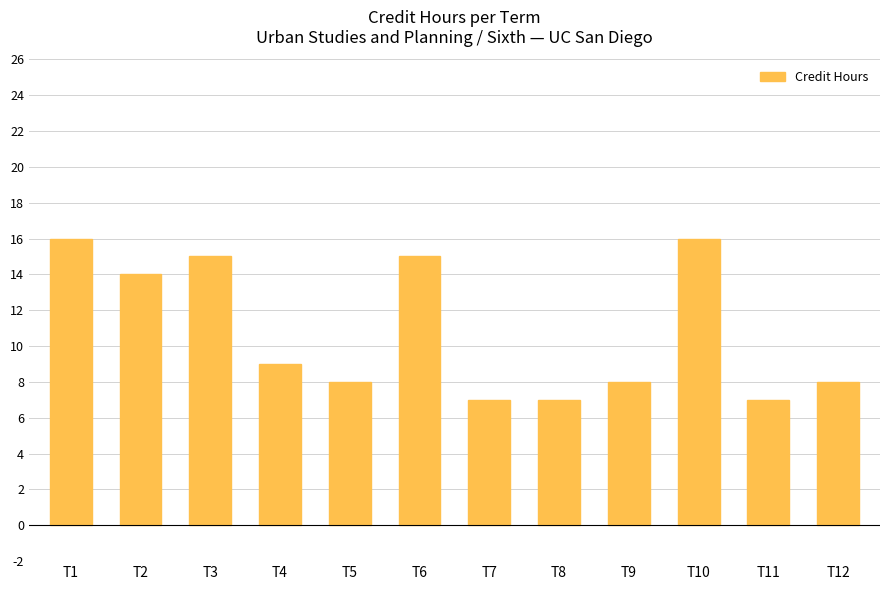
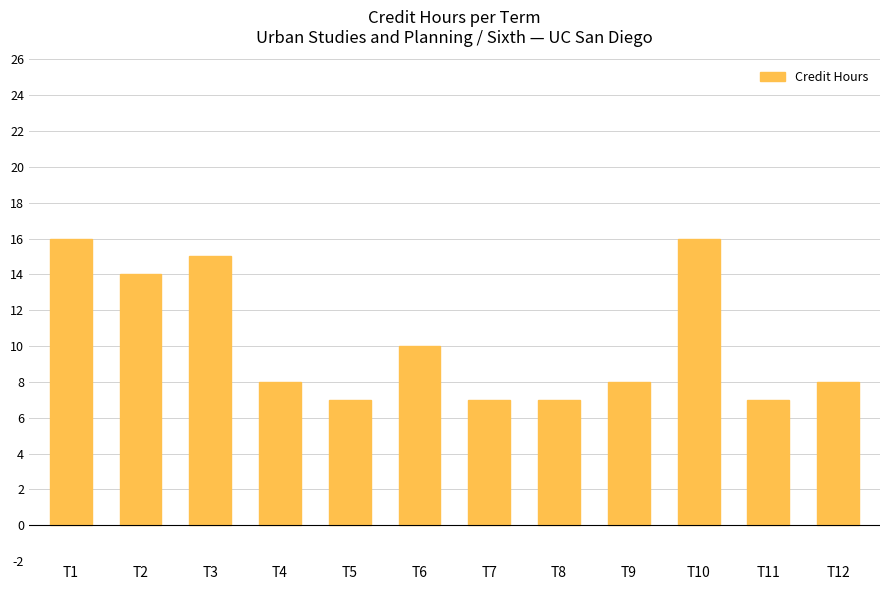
  {
    "T1": 16,
    "T2": 14,
    "T3": 15,
-   "T4": 9,
-   "T5": 8,
-   "T6": 15,
+   "T4": 8,
+   "T5": 7,
+   "T6": 10,
    "T7": 7,
    "T8": 7,
    "T9": 8,
    "T10": 16,
    "T11": 7,
    "T12": 8
  }
